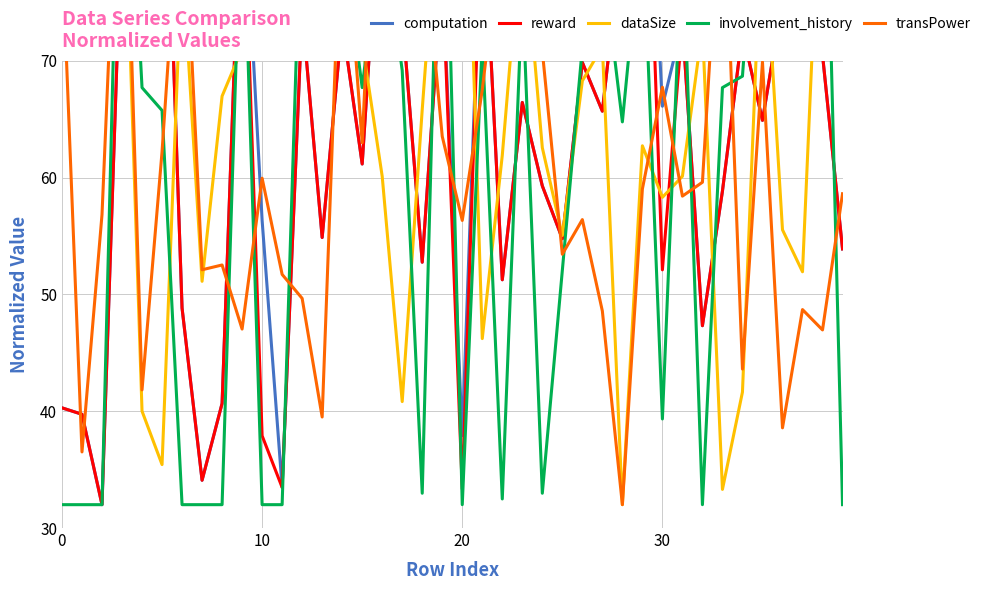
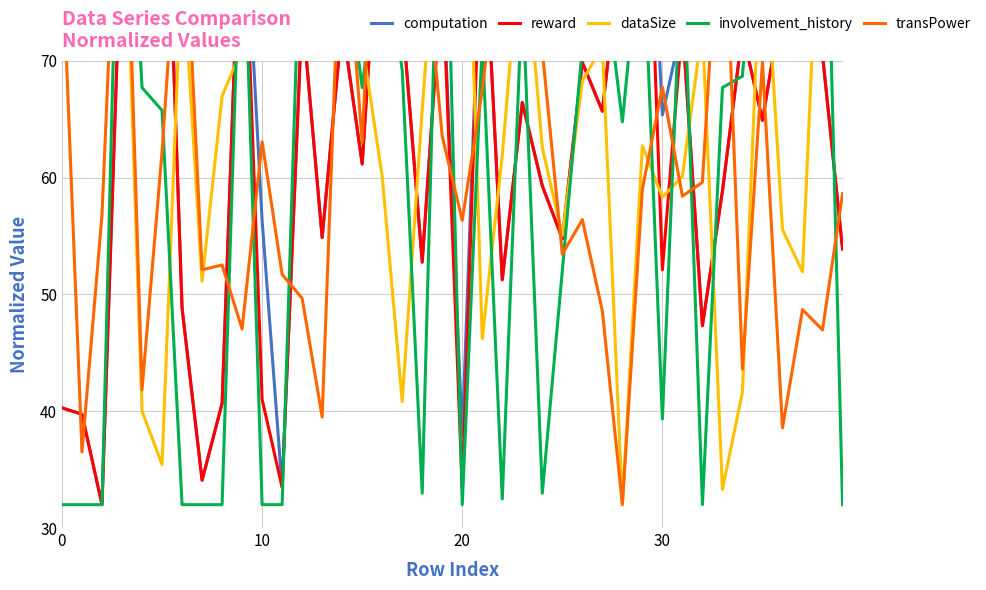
  {
    "computation": {
      "10": 56.3,
      "20": 37.9,
-     "30": 66.1
+     "30": 65.4
    },
    "reward": {
-     "10": 37.9,
+     "10": 41.0,
      "20": 33.3,
      "30": 52.1
    },
    "dataSize": {
      "30": 58.3
    },
    "involvement_history": {
      "0": 32.0,
      "10": 32.0,
      "20": 32.0,
      "30": 39.3
    },
    "transPower": {
-     "10": 60.0,
+     "10": 63.1,
      "20": 56.3,
      "30": 67.7
    }
  }
